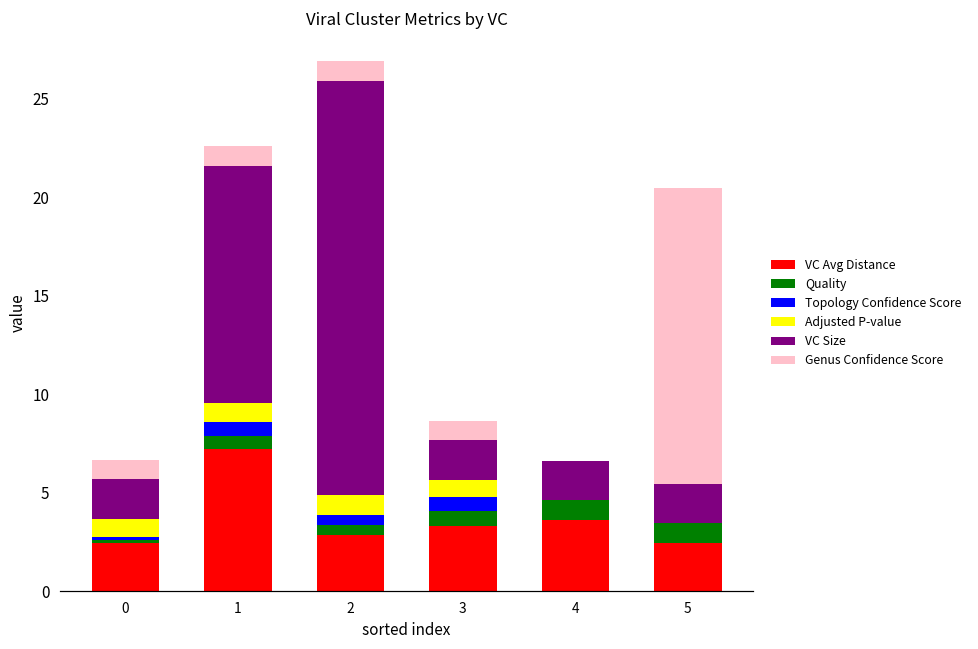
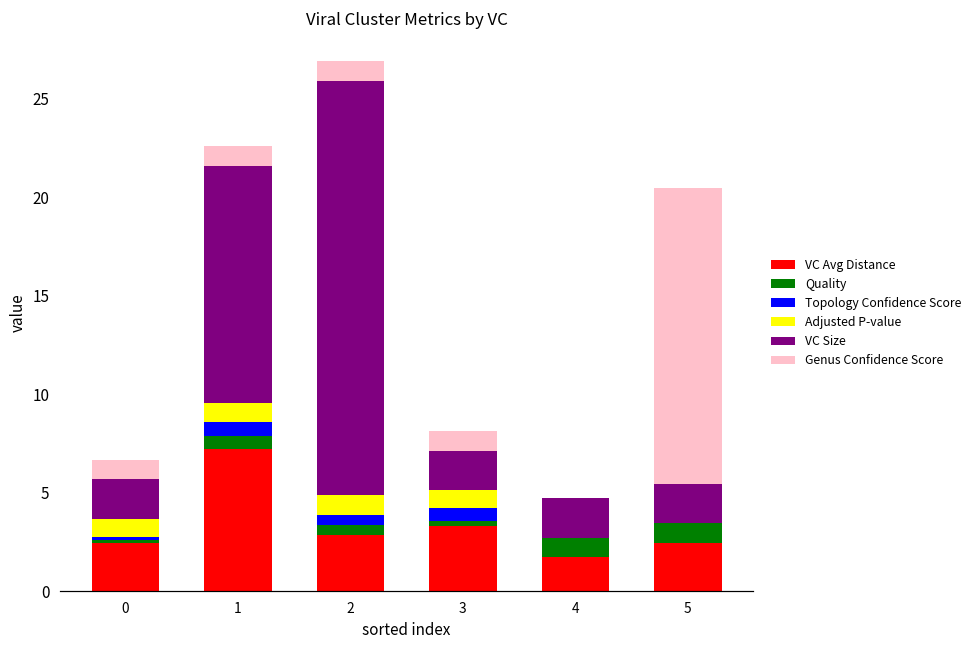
  {
    "VC Avg Distance": {
      "0": 2.4,
      "1": 7.2,
      "2": 2.9,
      "3": 3.3,
-     "4": 3.6,
+     "4": 1.7,
      "5": 2.4
    },
    "Quality": {
      "0": 0.2,
      "1": 0.7,
      "2": 0.5,
-     "3": 0.8,
+     "3": 0.2,
      "4": 1.0,
      "5": 1.0
    },
    "Topology Confidence Score": {
      "0": 0.2,
      "1": 0.7,
      "2": 0.5,
      "3": 0.7,
      "4": 0.0,
      "5": 0.0
    },
    "Adjusted P-value": {
      "0": 0.9,
      "1": 1.0,
      "2": 1.0,
      "3": 0.9,
      "4": 0.0,
      "5": 0.0
    },
    "VC Size": {
      "0": 2.0,
      "1": 12.0,
      "2": 21.0,
      "3": 2.0,
      "4": 2.0,
      "5": 2.0
    },
    "Genus Confidence Score": {
      "0": 1.0,
      "1": 1.0,
      "2": 1.0,
      "3": 1.0,
      "4": 0.0,
      "5": 15.0
    }
  }
